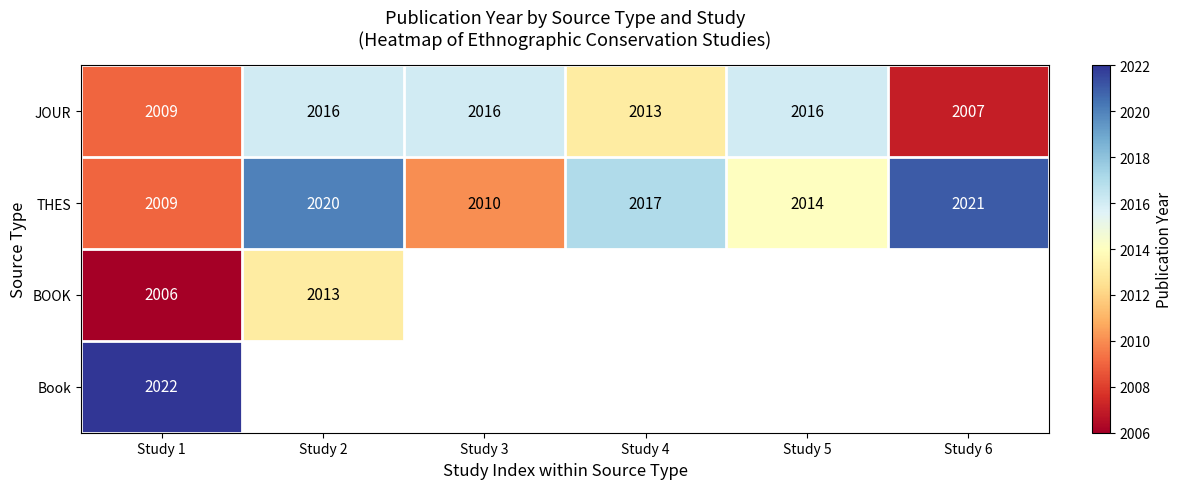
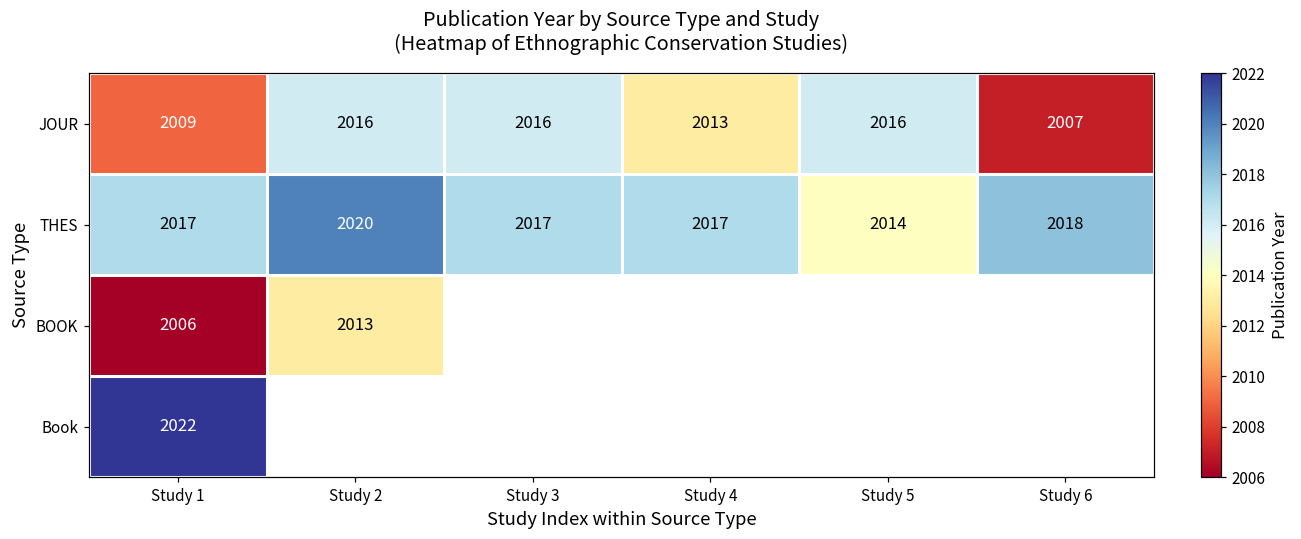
  {
    "JOUR": {
      "Study 1": 2009,
      "Study 2": 2016,
      "Study 3": 2016,
      "Study 4": 2013,
      "Study 5": 2016,
      "Study 6": 2007
    },
    "THES": {
-     "Study 1": 2009,
+     "Study 1": 2017,
      "Study 2": 2020,
-     "Study 3": 2010,
+     "Study 3": 2017,
      "Study 4": 2017,
      "Study 5": 2014,
-     "Study 6": 2021
+     "Study 6": 2018
    },
    "BOOK": {
      "Study 1": 2006,
      "Study 2": 2013
    },
    "Book": {
      "Study 1": 2022
    }
  }
